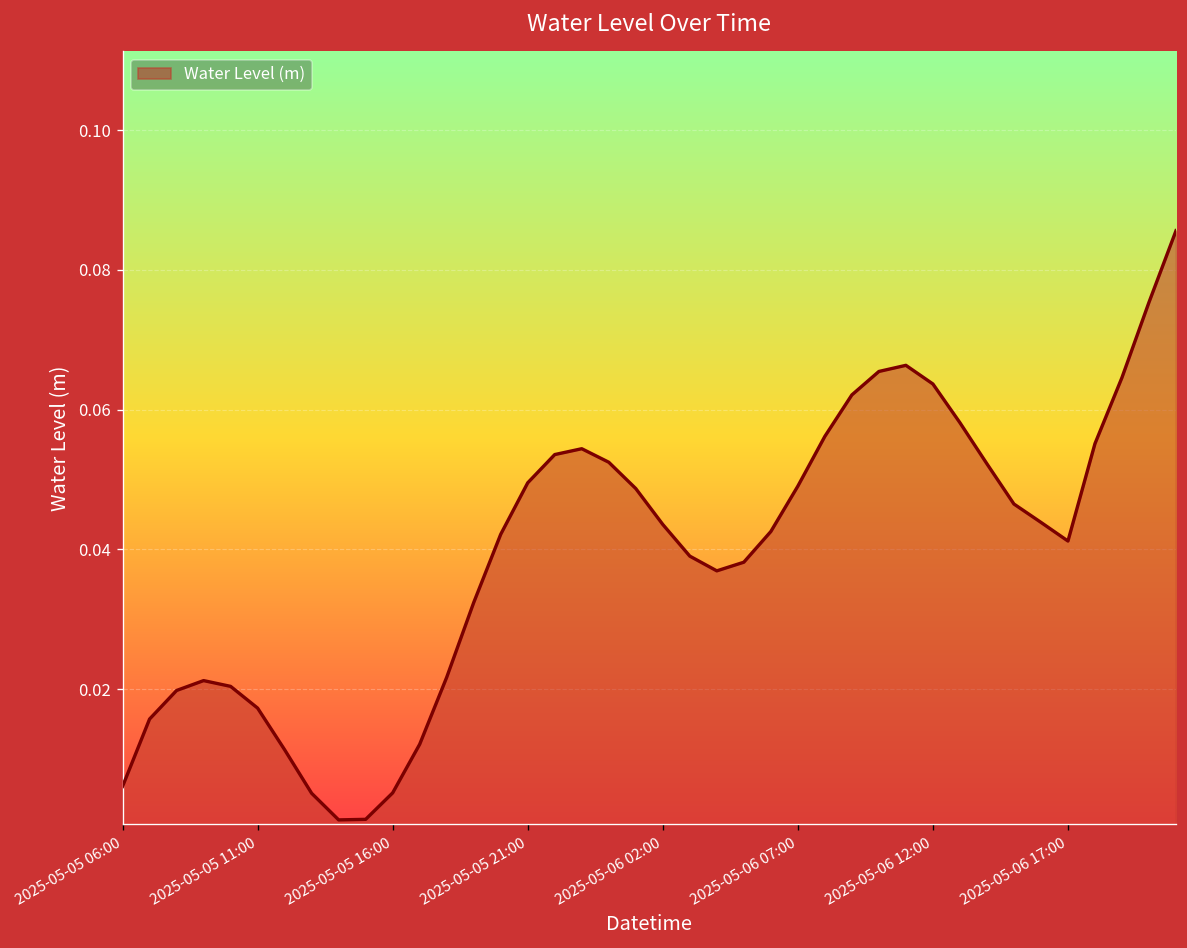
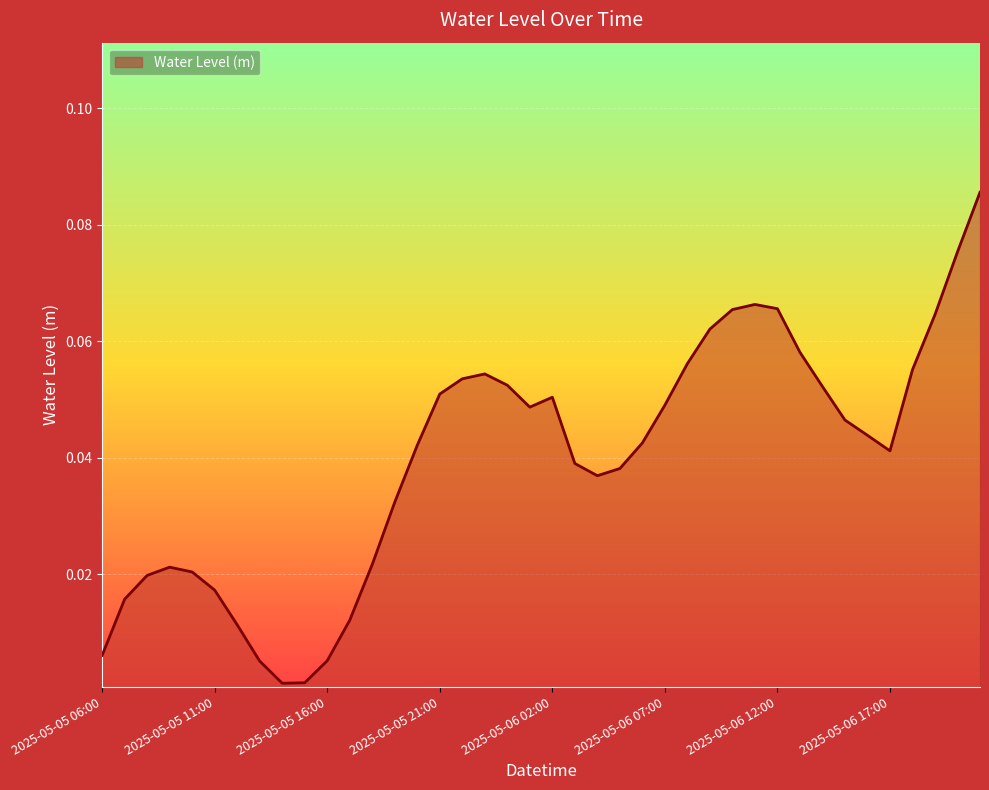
  {
    "2025-05-05 06:00": 0.006,
    "2025-05-05 11:00": 0.017,
    "2025-05-05 16:00": 0.005,
-   "2025-05-05 21:00": 0.050,
-   "2025-05-06 02:00": 0.044,
+   "2025-05-05 21:00": 0.051,
+   "2025-05-06 02:00": 0.050,
    "2025-05-06 07:00": 0.049,
-   "2025-05-06 12:00": 0.064,
+   "2025-05-06 12:00": 0.066,
    "2025-05-06 17:00": 0.041
  }
